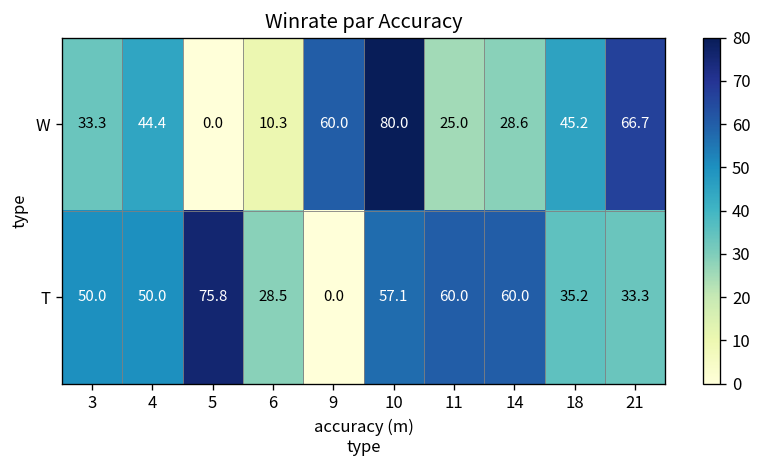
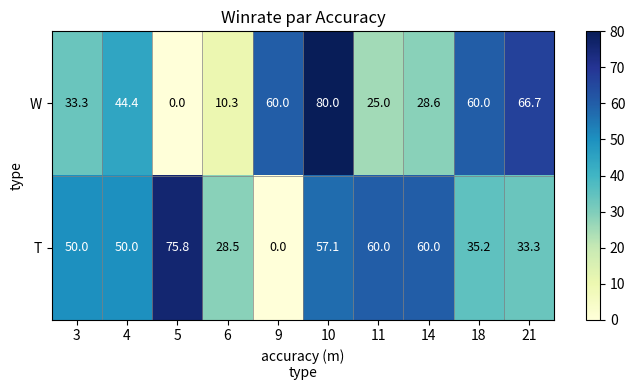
  {
    "W": {
      "3": 33.3,
      "4": 44.4,
      "5": 0.0,
      "6": 10.3,
      "9": 60.0,
      "10": 80.0,
      "11": 25.0,
      "14": 28.6,
-     "18": 45.2,
+     "18": 60.0,
      "21": 66.7
    },
    "T": {
      "3": 50.0,
      "4": 50.0,
      "5": 75.8,
      "6": 28.5,
      "9": 0.0,
      "10": 57.1,
      "11": 60.0,
      "14": 60.0,
      "18": 35.2,
      "21": 33.3
    }
  }
